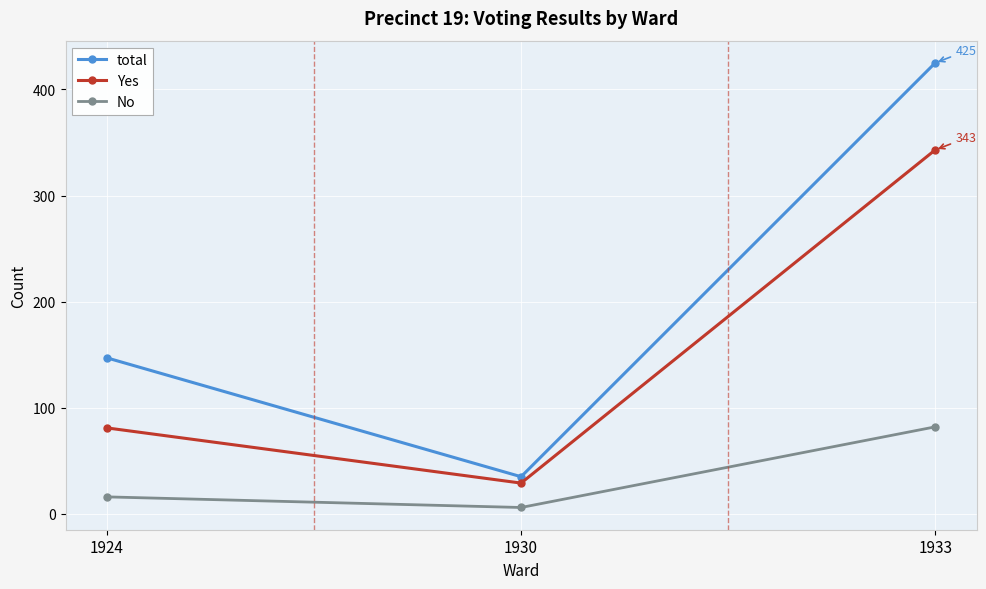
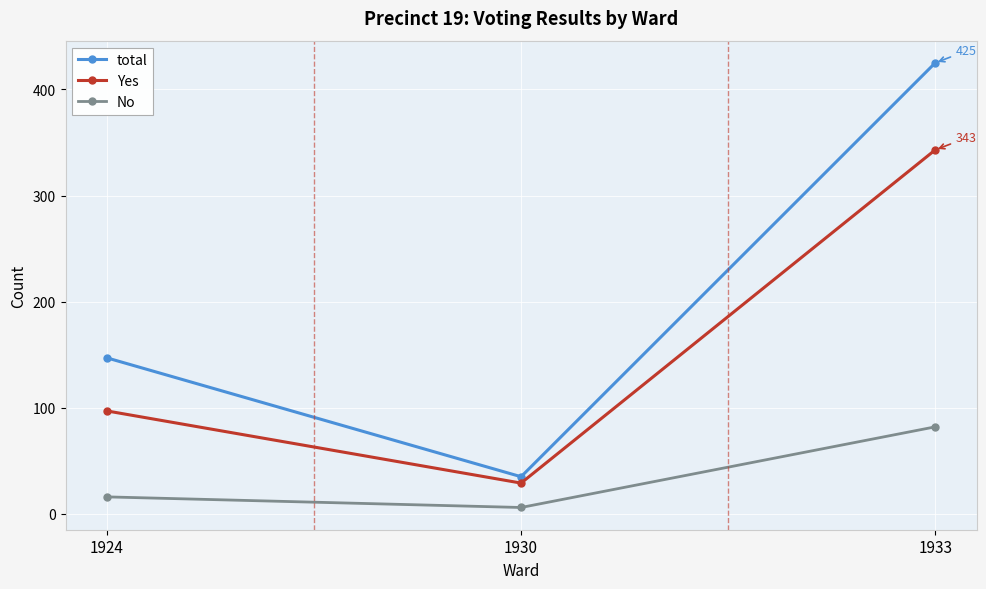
  {
    "total": {
      "1933": 425
    },
    "Yes": {
-     "1924": 81,
+     "1924": 97,
      "1930": 29
    },
    "No": {
      "1924": 16,
      "1930": 6,
      "1933": 82
    }
  }
